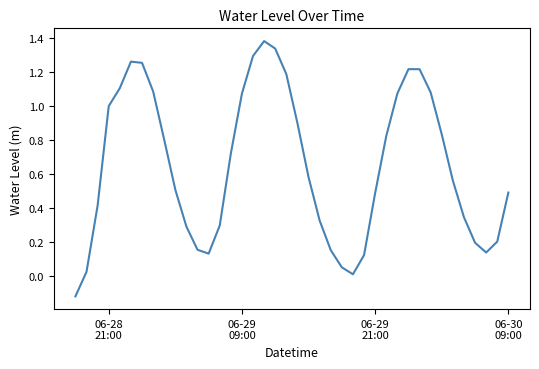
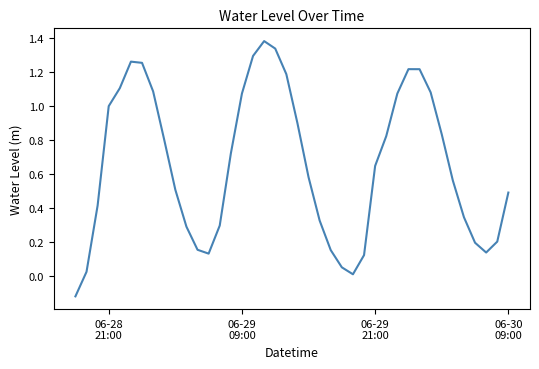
  {
    "06-28 21:00": 1.00,
    "06-29 09:00": 1.07,
-   "06-29 21:00": 0.49,
+   "06-29 21:00": 0.65,
    "06-30 09:00": 0.49
  }
